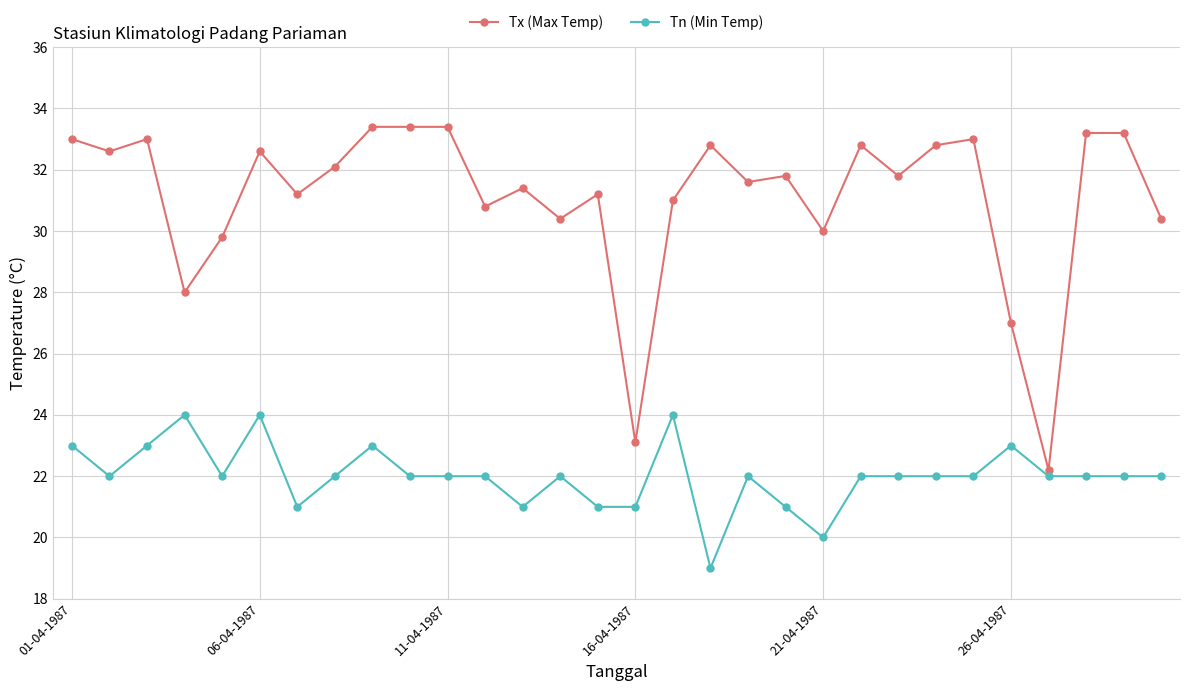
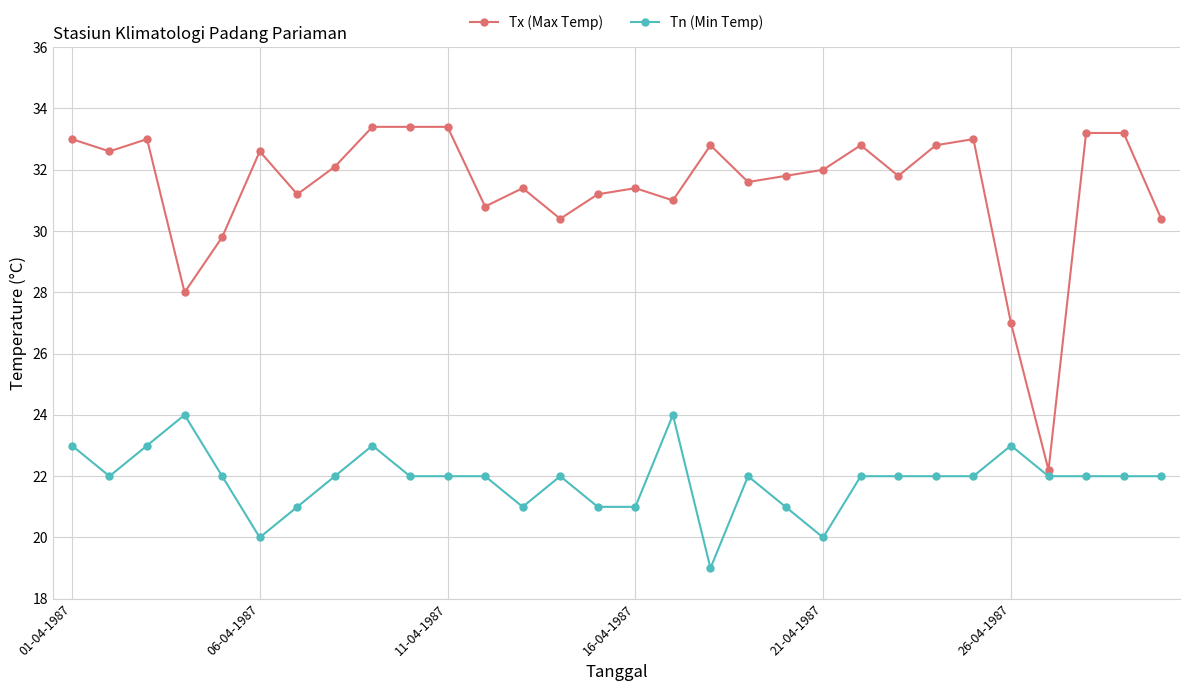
  {
    "Tx (Max Temp)": {
      "01-04-1987": 33.0,
      "06-04-1987": 32.6,
      "11-04-1987": 33.4,
-     "16-04-1987": 23.1,
-     "21-04-1987": 30,
+     "16-04-1987": 31.4,
+     "21-04-1987": 32,
      "26-04-1987": 27.0
    },
    "Tn (Min Temp)": {
      "01-04-1987": 23,
-     "06-04-1987": 24,
+     "06-04-1987": 20,
      "11-04-1987": 22,
      "16-04-1987": 21,
      "21-04-1987": 20,
      "26-04-1987": 23
    }
  }
